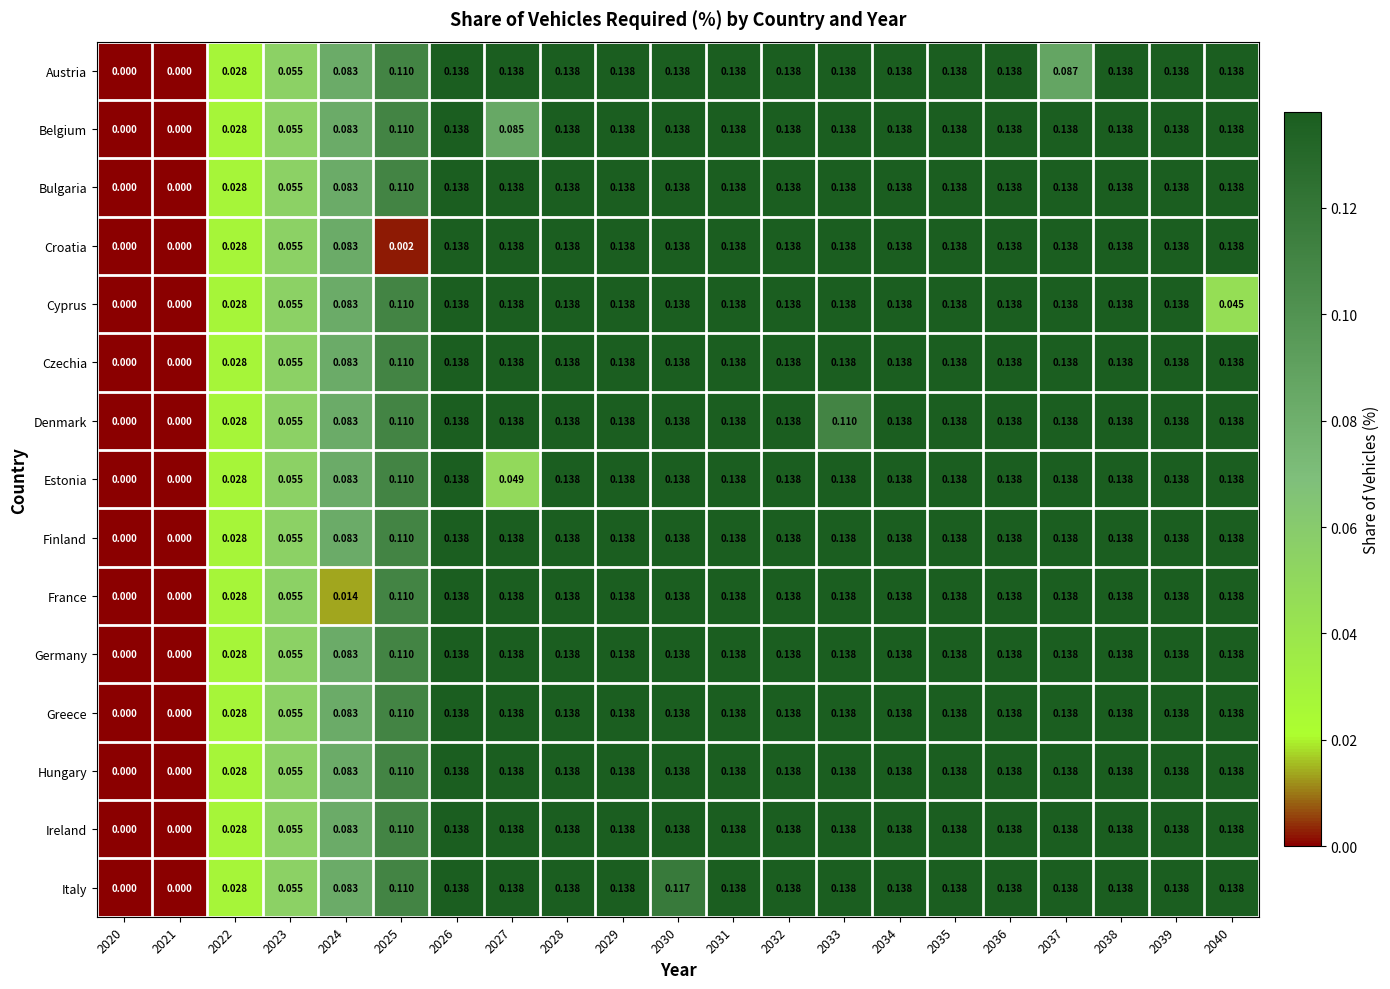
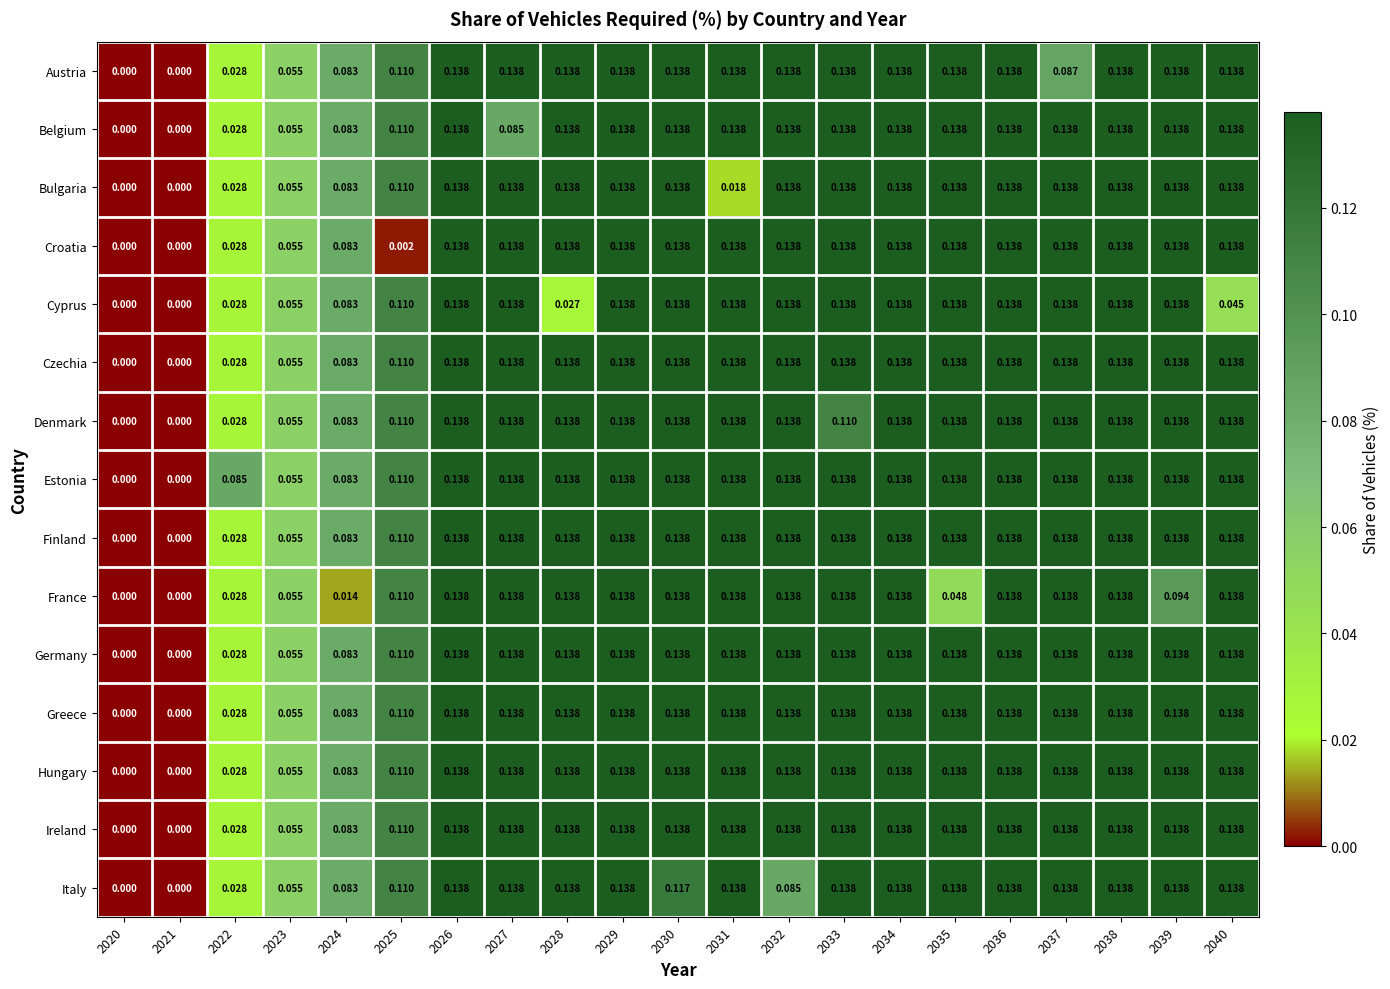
  {
    "Bulgaria": {
      "2020": 0.000,
      "2021": 0.000,
      "2022": 0.028,
      "2023": 0.055,
      "2024": 0.083,
      "2025": 0.110,
      "2026": 0.138,
      "2027": 0.138,
      "2028": 0.138,
      "2029": 0.138,
      "2030": 0.138,
-     "2031": 0.138,
+     "2031": 0.018,
      "2032": 0.138,
      "2033": 0.138,
      "2034": 0.138,
      "2035": 0.138,
      "2036": 0.138,
      "2037": 0.138,
      "2038": 0.138,
      "2039": 0.138,
      "2040": 0.138
    },
    "Cyprus": {
      "2020": 0.000,
      "2021": 0.000,
      "2022": 0.028,
      "2023": 0.055,
      "2024": 0.083,
      "2025": 0.110,
      "2026": 0.138,
      "2027": 0.138,
-     "2028": 0.138,
+     "2028": 0.027,
      "2029": 0.138,
      "2030": 0.138,
      "2031": 0.138,
      "2032": 0.138,
      "2033": 0.138,
      "2034": 0.138,
      "2035": 0.138,
      "2036": 0.138,
      "2037": 0.138,
      "2038": 0.138,
      "2039": 0.138,
      "2040": 0.045
    },
    "Estonia": {
      "2020": 0.000,
      "2021": 0.000,
-     "2022": 0.028,
+     "2022": 0.085,
      "2023": 0.055,
      "2024": 0.083,
      "2025": 0.110,
      "2026": 0.138,
-     "2027": 0.049,
+     "2027": 0.138,
      "2028": 0.138,
      "2029": 0.138,
      "2030": 0.138,
      "2031": 0.138,
      "2032": 0.138,
      "2033": 0.138,
      "2034": 0.138,
      "2035": 0.138,
      "2036": 0.138,
      "2037": 0.138,
      "2038": 0.138,
      "2039": 0.138,
      "2040": 0.138
    },
    "France": {
      "2020": 0.000,
      "2021": 0.000,
      "2022": 0.028,
      "2023": 0.055,
      "2024": 0.014,
      "2025": 0.110,
      "2026": 0.138,
      "2027": 0.138,
      "2028": 0.138,
      "2029": 0.138,
      "2030": 0.138,
      "2031": 0.138,
      "2032": 0.138,
      "2033": 0.138,
      "2034": 0.138,
-     "2035": 0.138,
+     "2035": 0.048,
      "2036": 0.138,
      "2037": 0.138,
      "2038": 0.138,
-     "2039": 0.138,
+     "2039": 0.094,
      "2040": 0.138
    },
    "Italy": {
      "2020": 0.000,
      "2021": 0.000,
      "2022": 0.028,
      "2023": 0.055,
      "2024": 0.083,
      "2025": 0.110,
      "2026": 0.138,
      "2027": 0.138,
      "2028": 0.138,
      "2029": 0.138,
      "2030": 0.117,
      "2031": 0.138,
-     "2032": 0.138,
+     "2032": 0.085,
      "2033": 0.138,
      "2034": 0.138,
      "2035": 0.138,
      "2036": 0.138,
      "2037": 0.138,
      "2038": 0.138,
      "2039": 0.138,
      "2040": 0.138
    }
  }
